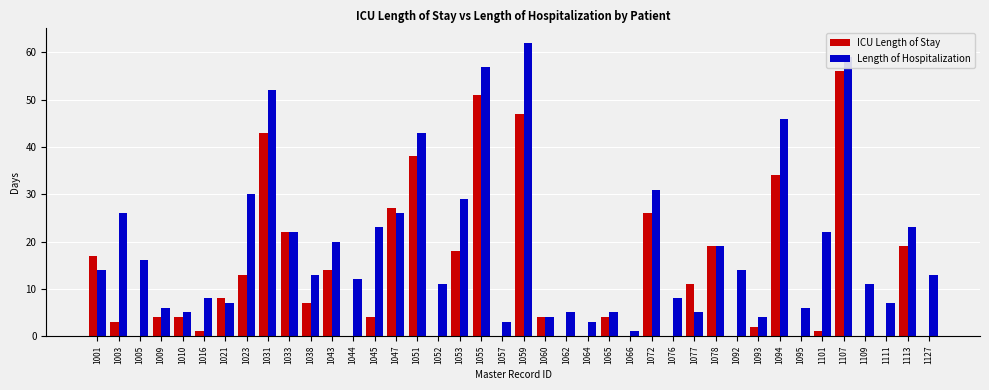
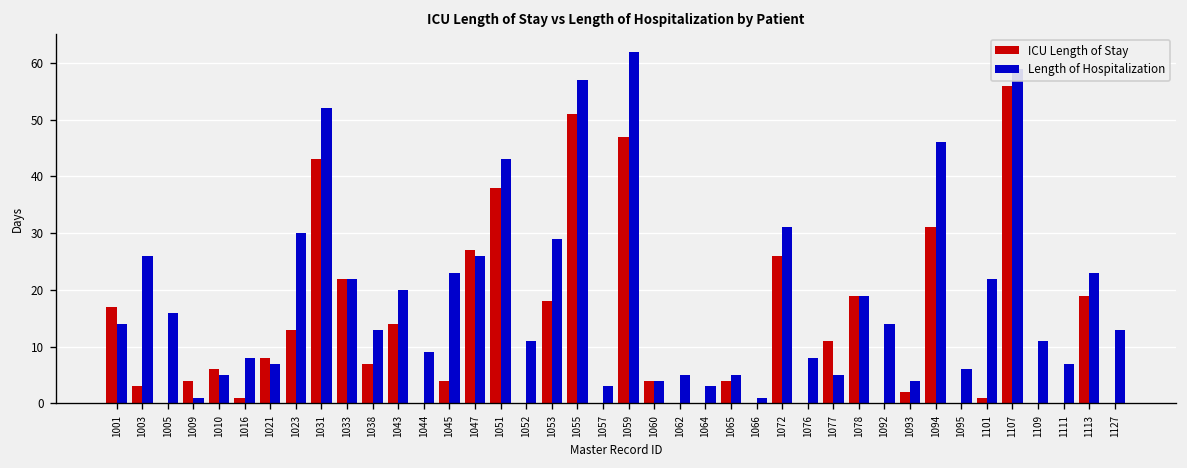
  {
    "ICU Length of Stay": {
      "1001": 17,
      "1003": 3,
      "1005": 0,
      "1009": 4,
-     "1010": 4,
+     "1010": 6,
      "1016": 1,
      "1021": 8,
      "1023": 13,
      "1031": 43,
      "1033": 22,
      "1038": 7,
      "1043": 14,
      "1044": 0,
      "1045": 4,
      "1047": 27,
      "1051": 38,
      "1052": 0,
      "1053": 18,
      "1055": 51,
      "1057": 0,
      "1059": 47,
      "1060": 4,
      "1062": 0,
      "1064": 0,
      "1065": 4,
      "1066": 0,
      "1072": 26,
      "1076": 0,
      "1077": 11,
      "1078": 19,
      "1092": 0,
      "1093": 2,
-     "1094": 34,
+     "1094": 31,
      "1095": 0,
      "1101": 1,
      "1107": 56,
      "1109": 0,
      "1111": 0,
      "1113": 19,
      "1127": 0
    },
    "Length of Hospitalization": {
      "1001": 14,
      "1003": 26,
      "1005": 16,
-     "1009": 6,
+     "1009": 1,
      "1010": 5,
      "1016": 8,
      "1021": 7,
      "1023": 30,
      "1031": 52,
      "1033": 22,
      "1038": 13,
      "1043": 20,
-     "1044": 12,
+     "1044": 9,
      "1045": 23,
      "1047": 26,
      "1051": 43,
      "1052": 11,
      "1053": 29,
      "1055": 57,
      "1057": 3,
      "1059": 62,
      "1060": 4,
      "1062": 5,
      "1064": 3,
      "1065": 5,
      "1066": 1,
      "1072": 31,
      "1076": 8,
      "1077": 5,
      "1078": 19,
      "1092": 14,
      "1093": 4,
      "1094": 46,
      "1095": 6,
      "1101": 22,
      "1109": 11,
      "1111": 7,
      "1113": 23,
      "1127": 13
    }
  }
